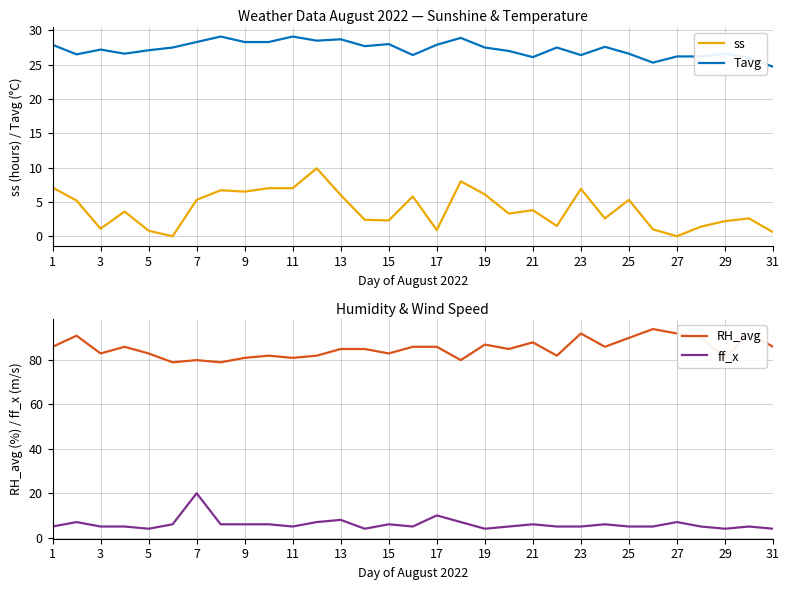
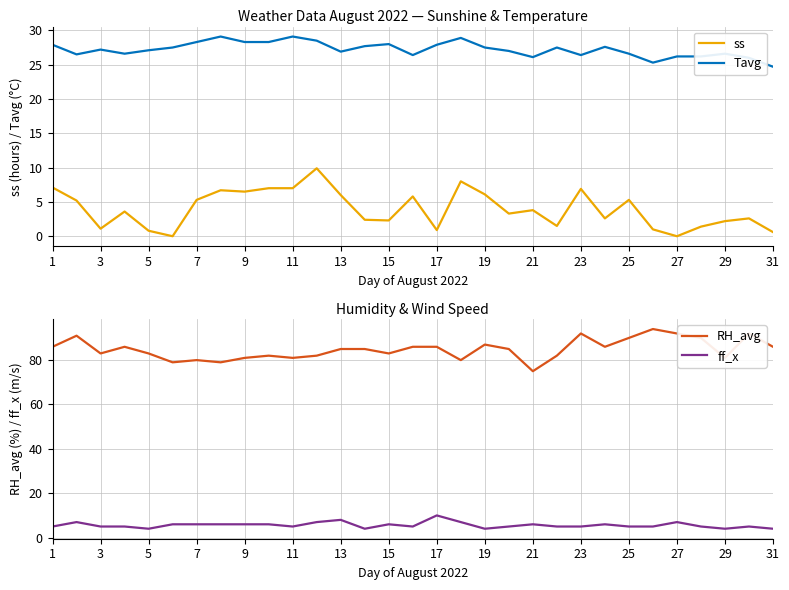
  {
    "Weather Data August 2022 — Sunshine & Temperature": {
      "ss": {
        "1": 7,
        "3": 1,
        "5": 1,
        "7": 5,
        "9": 7,
        "11": 7,
        "13": 6,
        "15": 2,
        "17": 1,
        "19": 6,
        "21": 4,
        "23": 7,
        "25": 5,
        "27": 0,
        "29": 2,
        "31": 1
      },
      "Tavg": {
        "1": 28,
        "3": 27,
        "5": 27,
        "7": 28,
        "9": 28,
        "11": 29,
-       "13": 29,
+       "13": 27,
        "15": 28,
        "17": 28,
        "19": 28,
        "21": 26,
        "23": 26,
        "25": 27,
        "27": 26,
        "31": 25
      }
    },
    "Humidity & Wind Speed": {
      "RH_avg": {
        "1": 86,
        "3": 83,
        "5": 83,
        "7": 80,
        "9": 81,
        "11": 81,
        "13": 85,
        "15": 83,
        "17": 86,
        "19": 87,
-       "21": 88,
+       "21": 75,
        "23": 92,
        "25": 90,
        "27": 92,
        "31": 86
      },
      "ff_x": {
        "1": 5,
        "3": 5,
        "5": 4,
-       "7": 20,
+       "7": 6,
        "9": 6,
        "11": 5,
        "13": 8,
        "15": 6,
        "17": 10,
        "19": 4,
        "21": 6,
        "23": 5,
        "25": 5,
        "27": 7,
        "29": 4,
        "31": 4
      }
    }
  }
